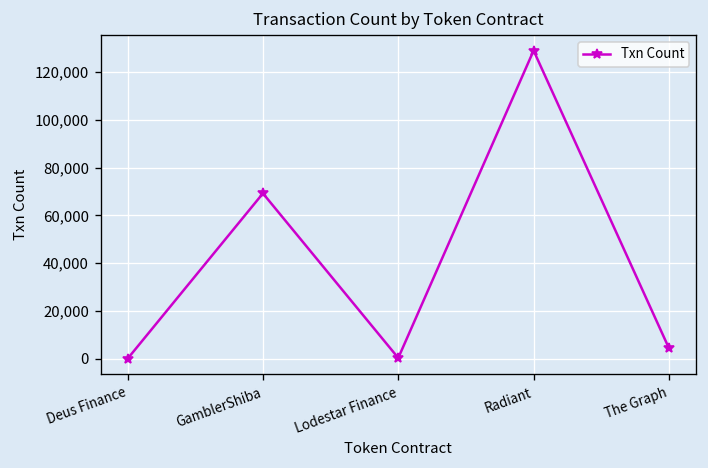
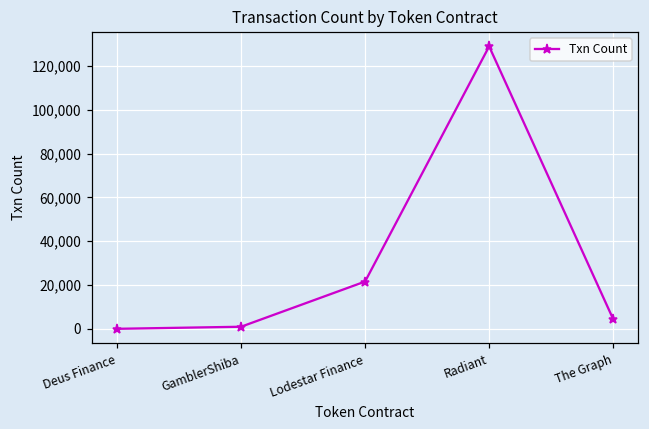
  {
    "Deus Finance": "0",
-   "GamblerShiba": "69,000",
-   "Lodestar Finance": "0",
+   "GamblerShiba": "1,000",
+   "Lodestar Finance": "22,000",
    "Radiant": "129,000",
    "The Graph": "4,000"
  }
